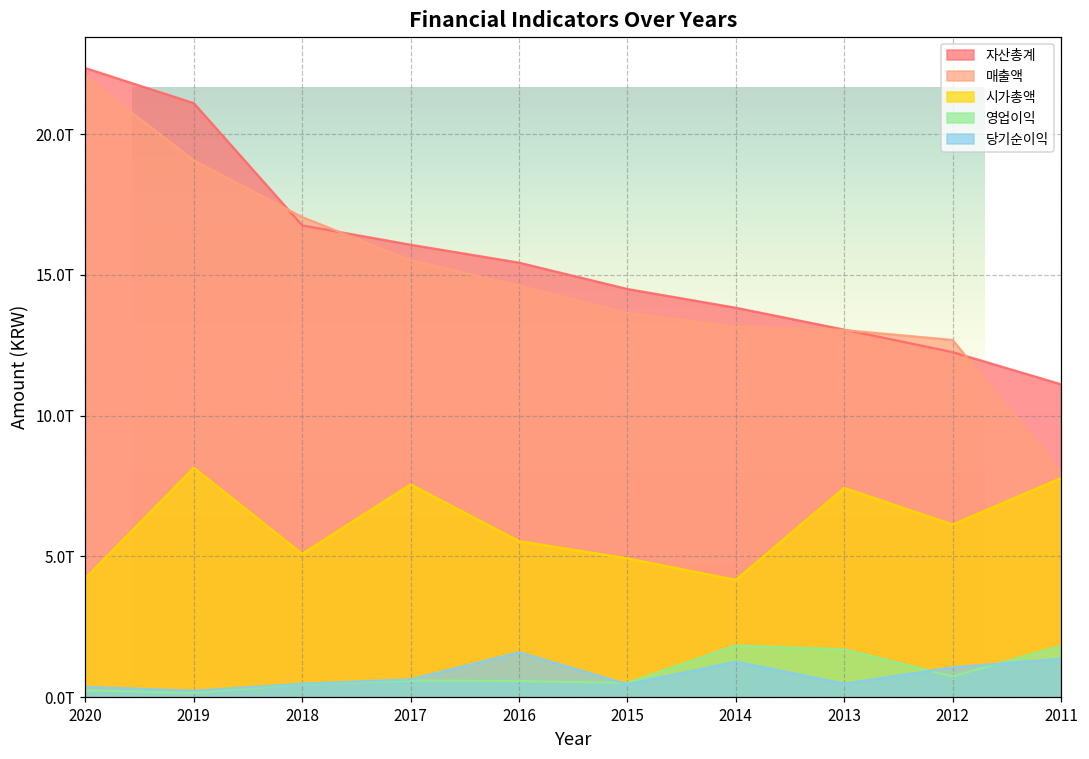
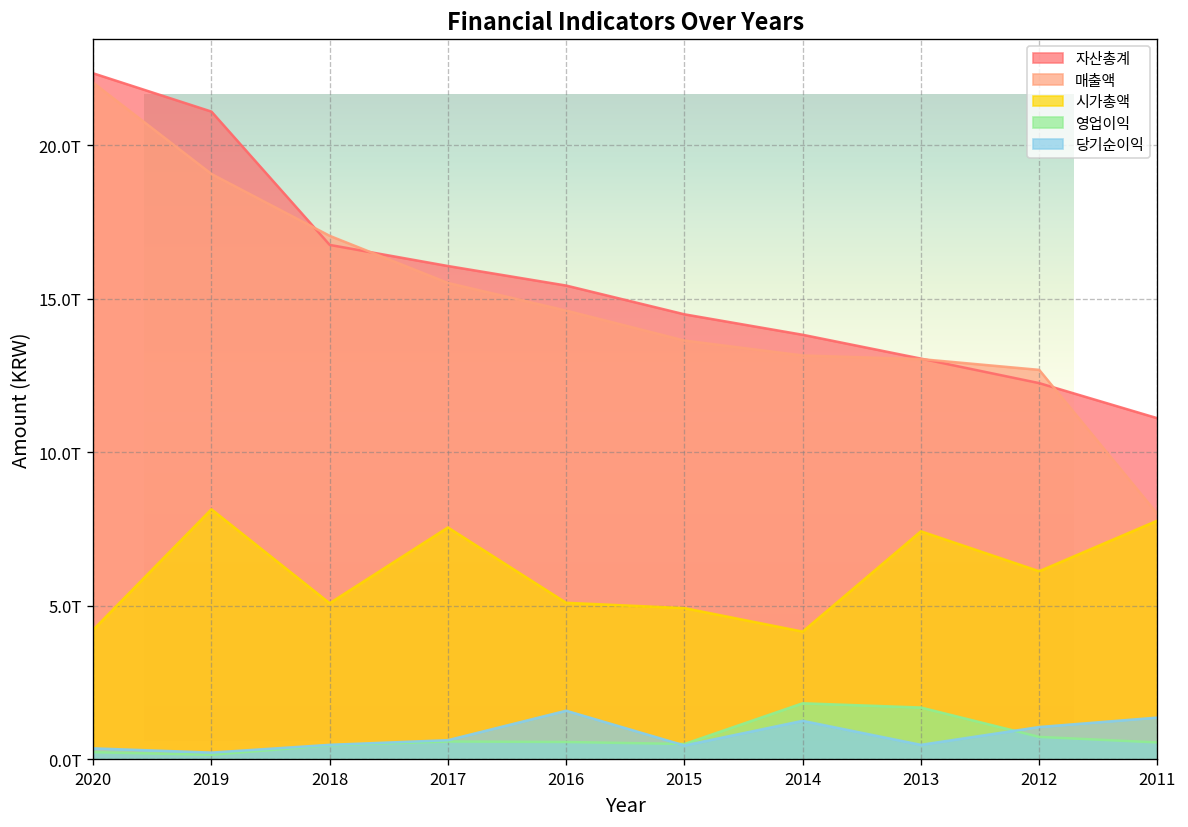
  {
    "시가총액": {
      "2020": "4.2T",
      "2019": "8.1T",
      "2018": "5.1T",
      "2017": "7.6T",
-     "2016": "5.5T",
+     "2016": "5.1T",
      "2015": "4.9T",
      "2014": "4.2T",
      "2013": "7.4T",
      "2012": "6.1T",
      "2011": "7.8T"
    },
    "영업이익": {
      "2020": "0.2T",
      "2016": "0.6T",
      "2014": "1.8T",
      "2013": "1.7T",
      "2012": "0.7T",
-     "2011": "1.8T"
+     "2011": "0.6T"
    },
    "당기순이익": {
      "2020": "0.4T",
      "2016": "1.6T",
      "2014": "1.3T",
      "2013": "0.5T",
      "2012": "1.1T",
      "2011": "1.4T"
    }
  }
